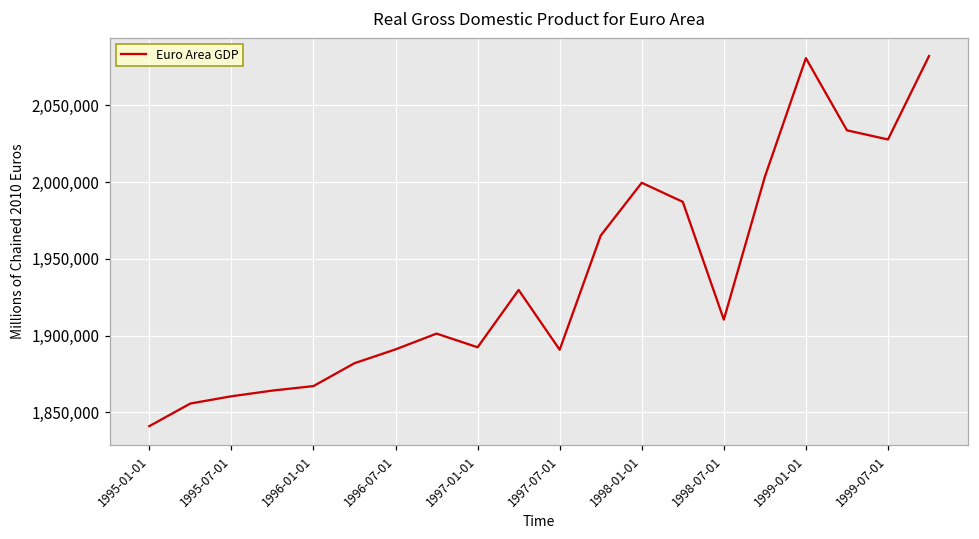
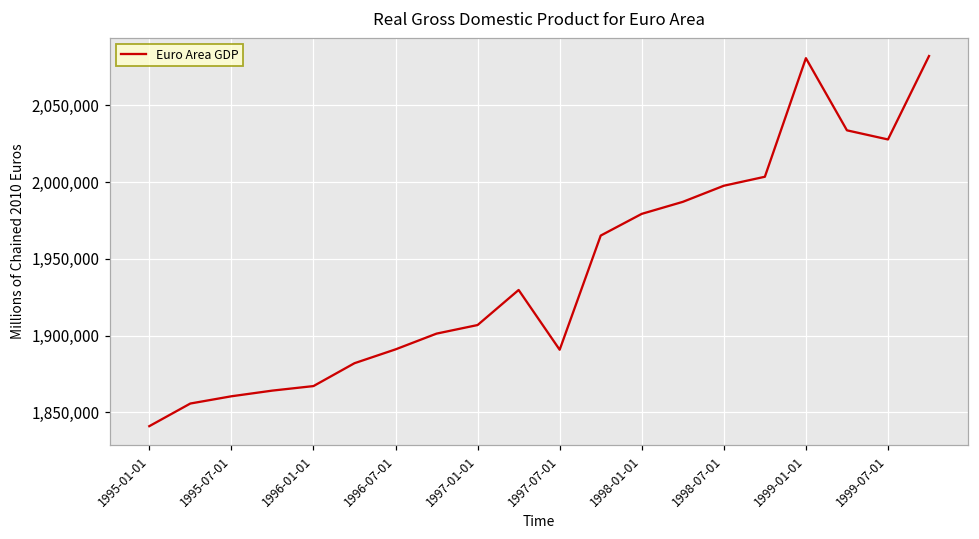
  {
    "1995-01-01": "1,841,000",
    "1995-07-01": "1,860,000",
    "1996-01-01": "1,867,000",
    "1996-07-01": "1,891,000",
-   "1997-01-01": "1,892,000",
+   "1997-01-01": "1,907,000",
    "1997-07-01": "1,891,000",
-   "1998-01-01": "2,000,000",
-   "1998-07-01": "1,910,000",
+   "1998-01-01": "1,979,000",
+   "1998-07-01": "1,998,000",
    "1999-01-01": "2,081,000",
    "1999-07-01": "2,028,000"
  }
